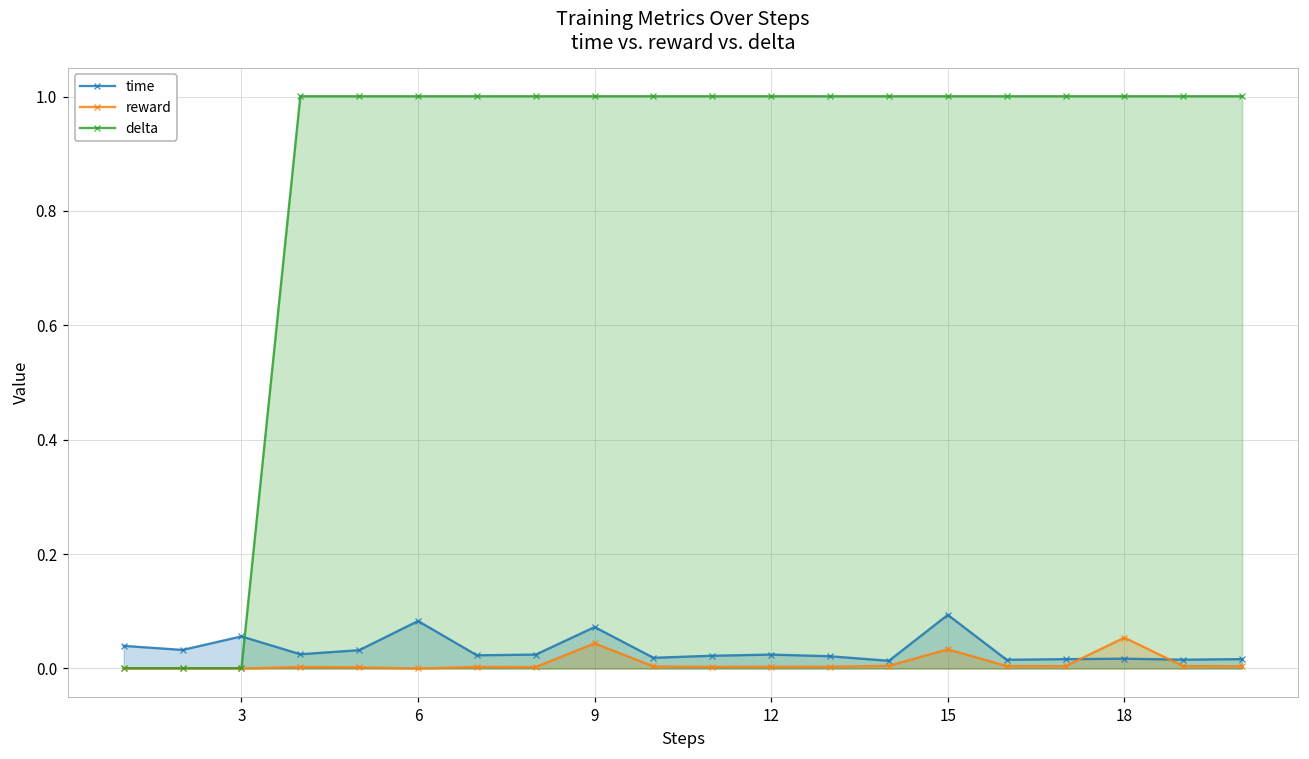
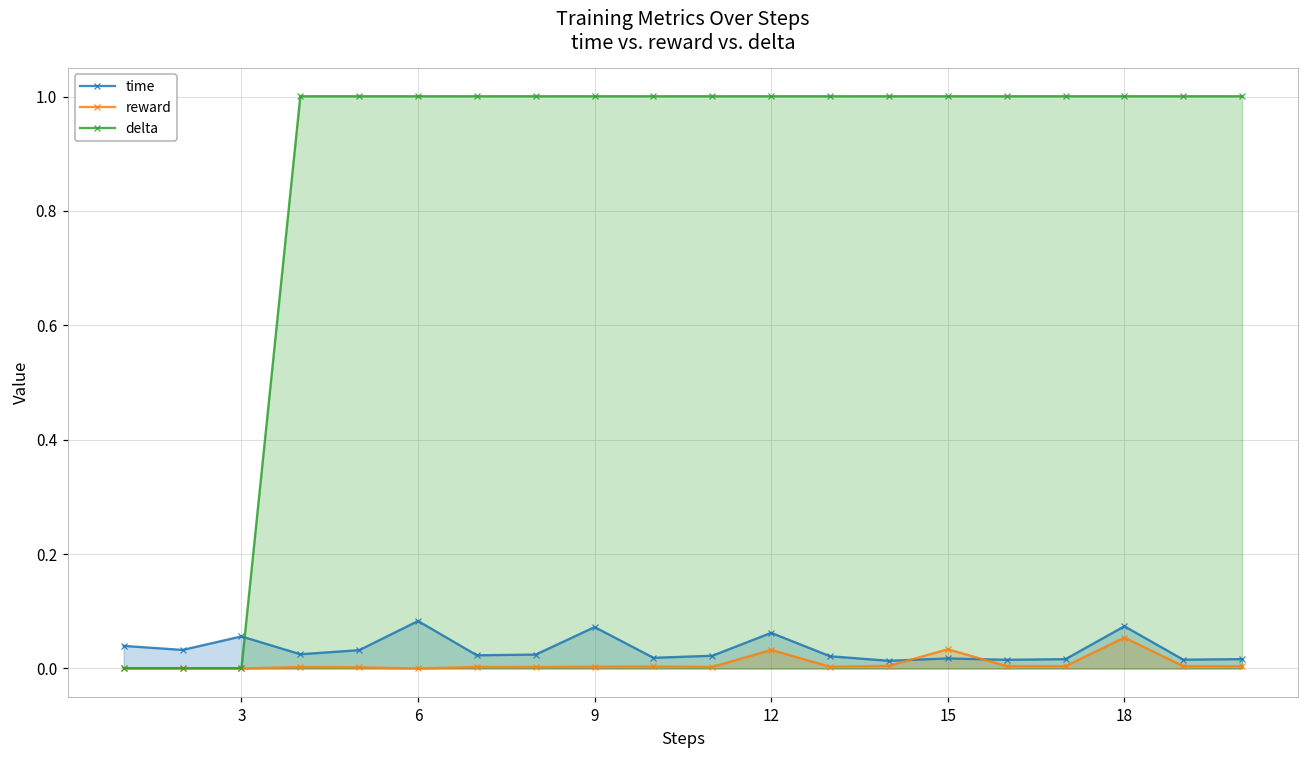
  {
    "time": {
      "3": 0.06,
      "6": 0.08,
      "9": 0.07,
-     "12": 0.02,
-     "15": 0.09,
-     "18": 0.02
+     "12": 0.06,
+     "15": 0.02,
+     "18": 0.07
    },
    "reward": {
      "6": 0.00,
-     "9": 0.04,
-     "12": 0.00,
+     "9": 0.00,
+     "12": 0.03,
      "15": 0.03,
      "18": 0.05
    },
    "delta": {
      "6": 1.00,
      "9": 1.00,
      "12": 1.00,
      "15": 1.00,
      "18": 1.00
    }
  }
